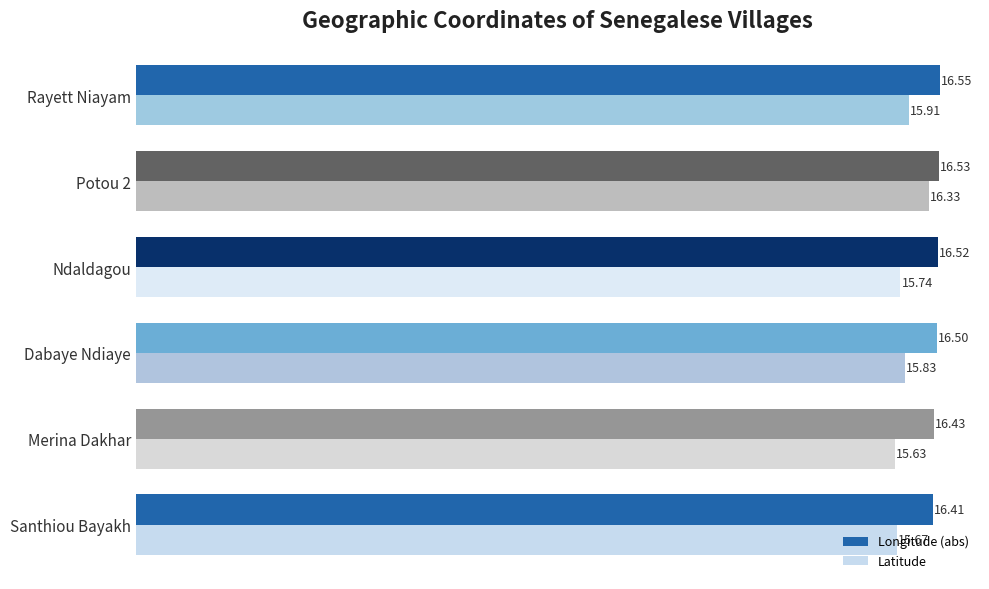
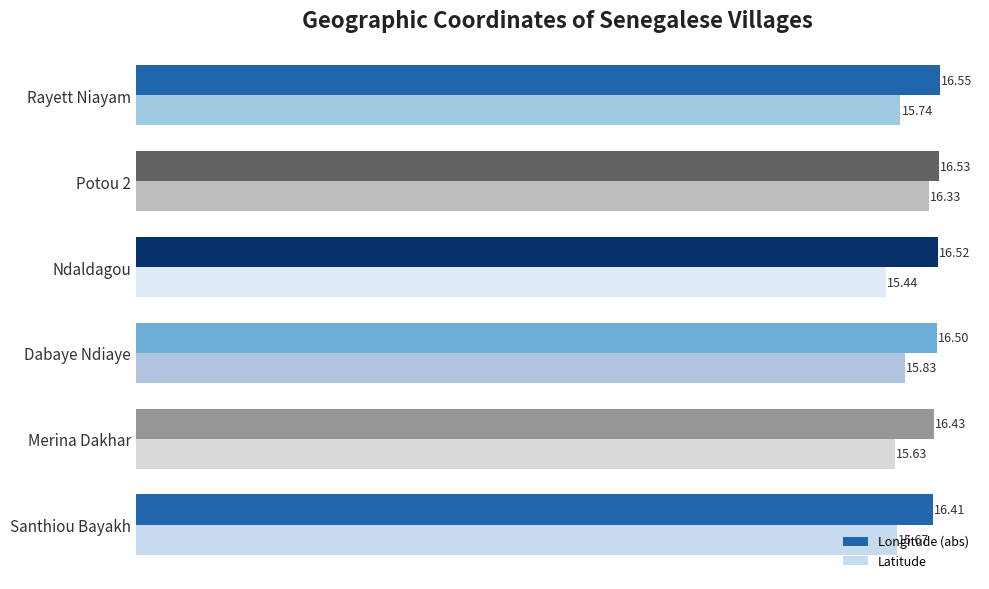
  {
    "Longitude (abs)": {
      "Rayett Niayam": 16.55,
      "Potou 2": 16.53,
      "Ndaldagou": 16.52,
      "Dabaye Ndiaye": 16.50,
      "Merina Dakhar": 16.43,
      "Santhiou Bayakh": 16.41
    },
    "Latitude": {
-     "Rayett Niayam": 15.91,
+     "Rayett Niayam": 15.74,
      "Potou 2": 16.33,
-     "Ndaldagou": 15.74,
+     "Ndaldagou": 15.44,
      "Dabaye Ndiaye": 15.83,
      "Merina Dakhar": 15.63,
      "Santhiou Bayakh": 15.67
    }
  }
